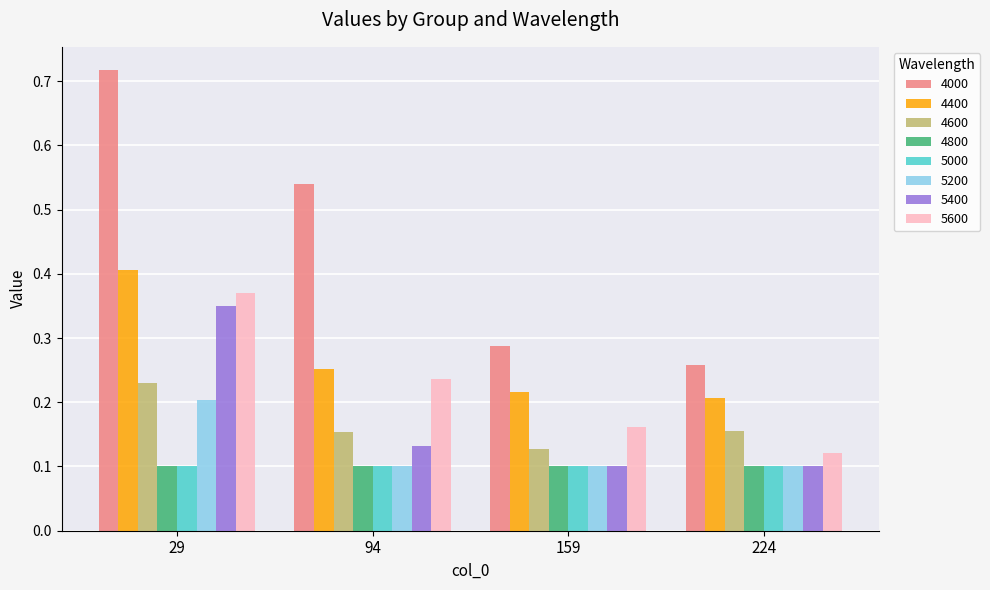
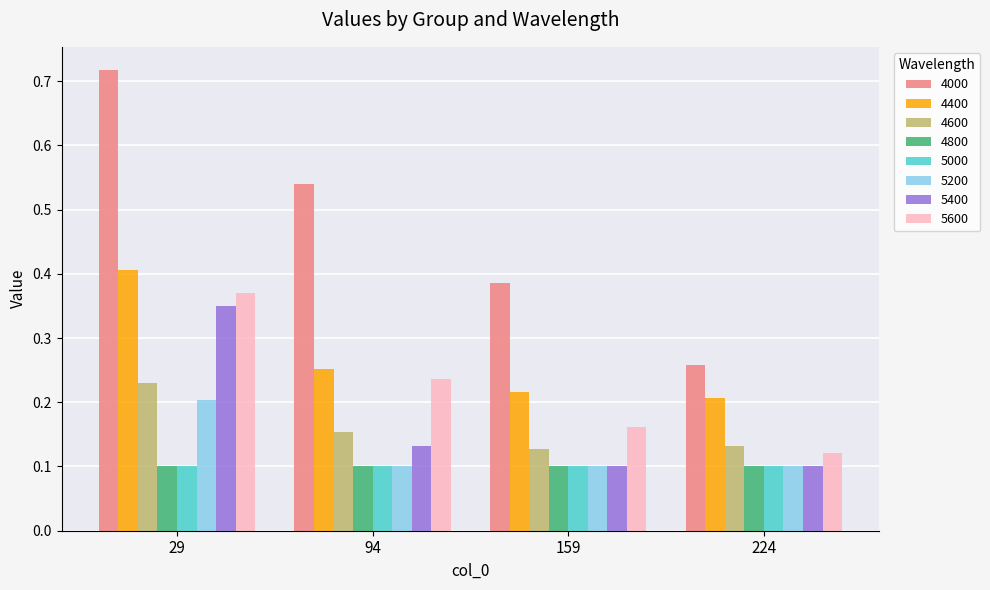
  {
    "4000": {
      "29": 0.72,
      "94": 0.54,
-     "159": 0.29,
+     "159": 0.39,
      "224": 0.26
    },
    "4400": {
      "29": 0.41,
      "94": 0.25,
      "159": 0.22,
      "224": 0.21
    },
    "4600": {
      "29": 0.23,
      "94": 0.15,
      "159": 0.13,
-     "224": 0.16
+     "224": 0.13
    },
    "4800": {
      "29": 0.10,
      "94": 0.10,
      "159": 0.10,
      "224": 0.10
    },
    "5000": {
      "29": 0.10,
      "94": 0.10,
      "159": 0.10,
      "224": 0.10
    },
    "5200": {
      "29": 0.20,
      "94": 0.10,
      "159": 0.10,
      "224": 0.10
    },
    "5400": {
      "29": 0.35,
      "94": 0.13,
      "159": 0.10,
      "224": 0.10
    },
    "5600": {
      "29": 0.37,
      "94": 0.24,
      "159": 0.16,
      "224": 0.12
    }
  }
